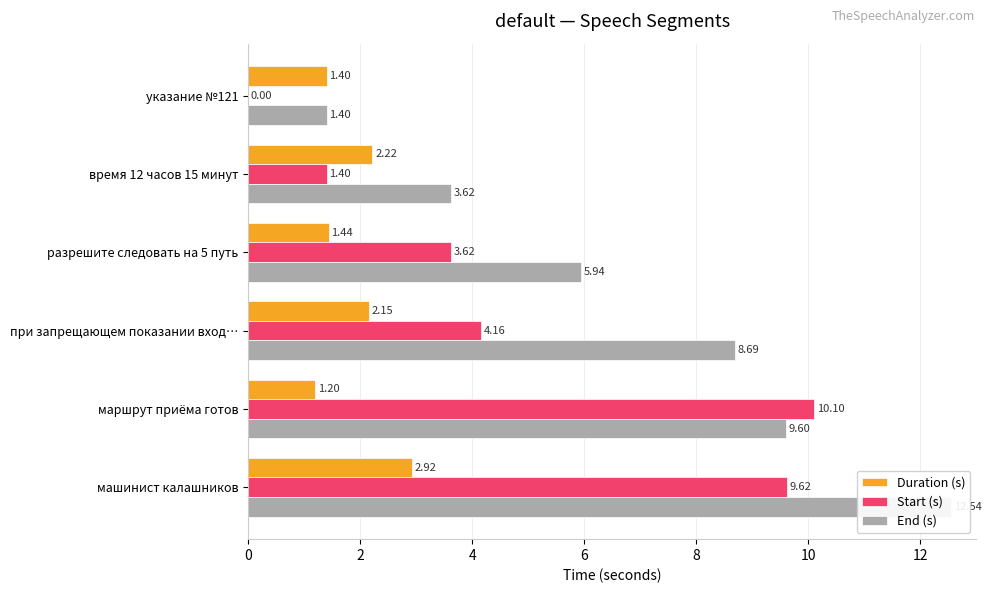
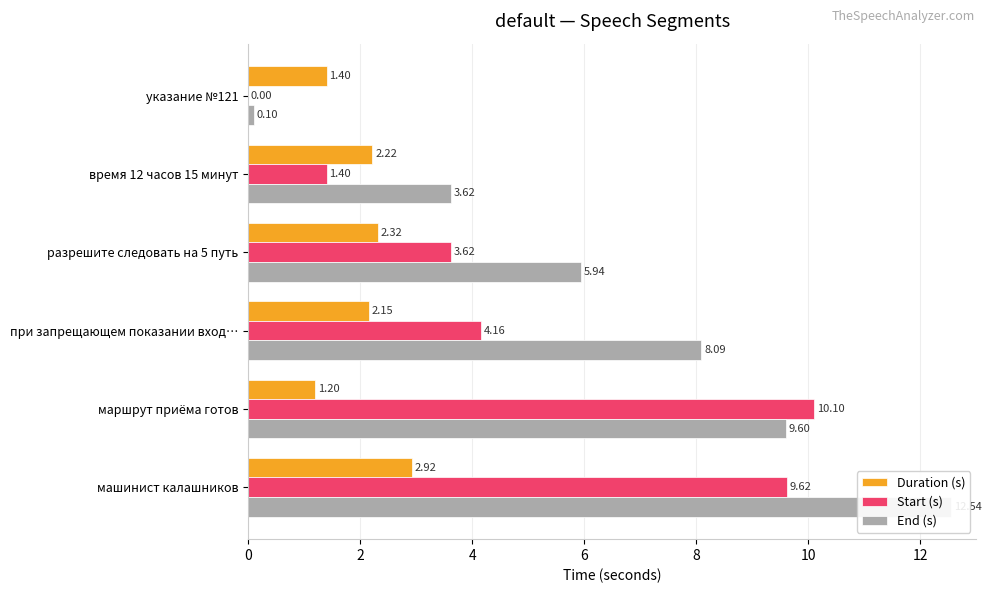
  {
    "Duration (s)": {
      "указание №121": 1.40,
      "время 12 часов 15 минут": 2.22,
-     "разрешите следовать на 5 путь": 1.44,
+     "разрешите следовать на 5 путь": 2.32,
      "при запрещающем показании вход…": 2.15,
      "маршрут приёма готов": 1.20,
      "машинист калашников": 2.92
    },
    "Start (s)": {
      "указание №121": 0.00,
      "время 12 часов 15 минут": 1.40,
      "разрешите следовать на 5 путь": 3.62,
      "при запрещающем показании вход…": 4.16,
      "маршрут приёма готов": 10.10,
      "машинист калашников": 9.62
    },
    "End (s)": {
-     "указание №121": 1.40,
+     "указание №121": 0.10,
      "время 12 часов 15 минут": 3.62,
      "разрешите следовать на 5 путь": 5.94,
-     "при запрещающем показании вход…": 8.69,
+     "при запрещающем показании вход…": 8.09,
      "маршрут приёма готов": 9.60
    }
  }
